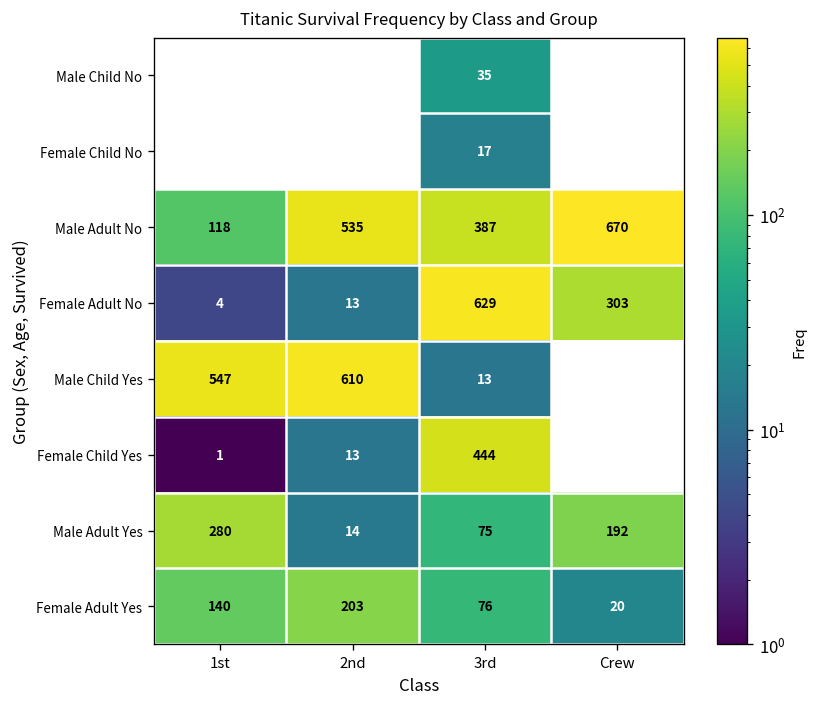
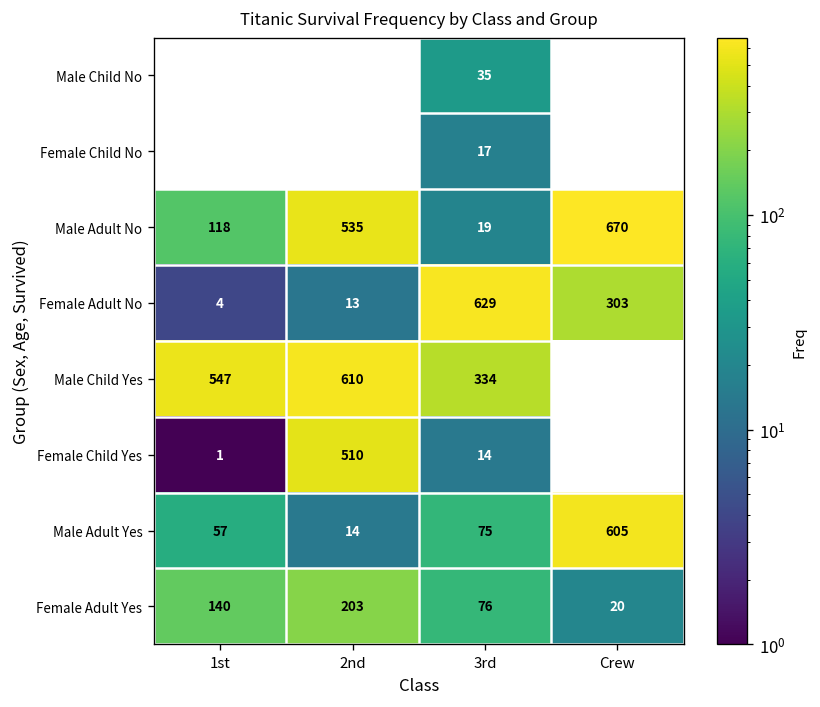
  {
    "Male Child No": {
      "3rd": 35
    },
    "Female Child No": {
      "3rd": 17
    },
    "Male Adult No": {
      "1st": 118,
      "2nd": 535,
-     "3rd": 387,
+     "3rd": 19,
      "Crew": 670
    },
    "Female Adult No": {
      "1st": 4,
      "2nd": 13,
      "3rd": 629,
      "Crew": 303
    },
    "Male Child Yes": {
      "1st": 547,
      "2nd": 610,
-     "3rd": 13
+     "3rd": 334
    },
    "Female Child Yes": {
      "1st": 1,
-     "2nd": 13,
-     "3rd": 444
+     "2nd": 510,
+     "3rd": 14
    },
    "Male Adult Yes": {
-     "1st": 280,
+     "1st": 57,
      "2nd": 14,
      "3rd": 75,
-     "Crew": 192
+     "Crew": 605
    },
    "Female Adult Yes": {
      "1st": 140,
      "2nd": 203,
      "3rd": 76,
      "Crew": 20
    }
  }
